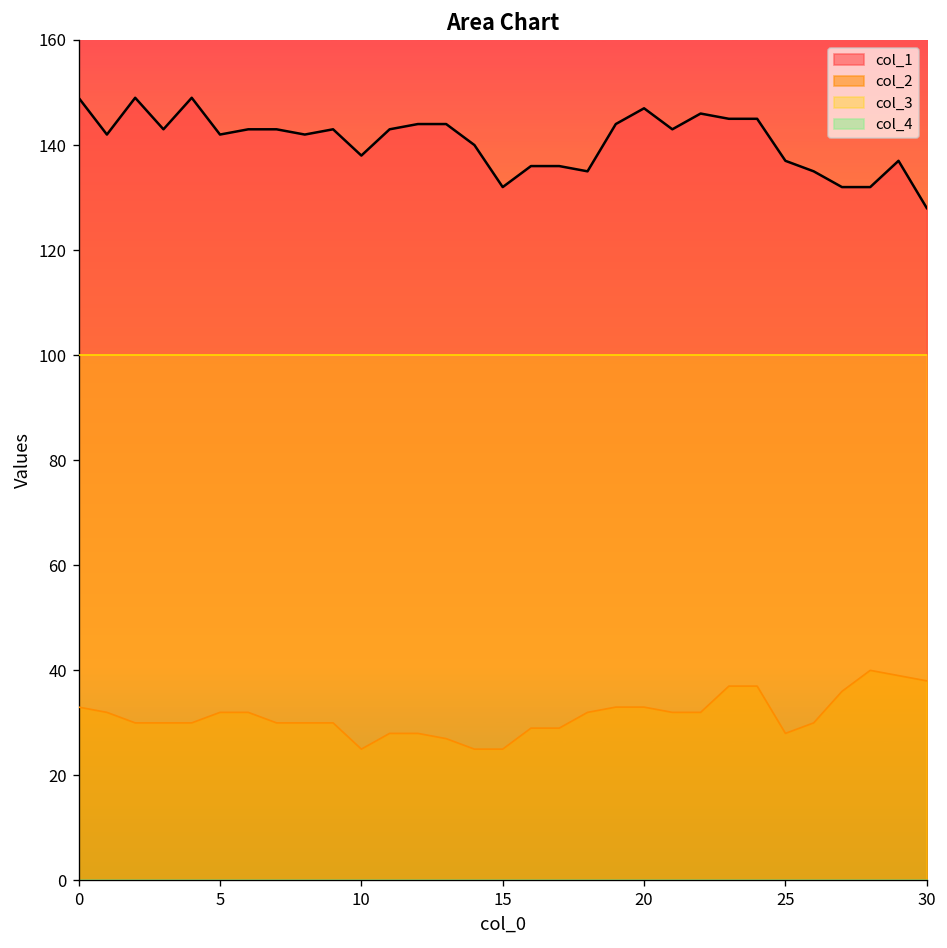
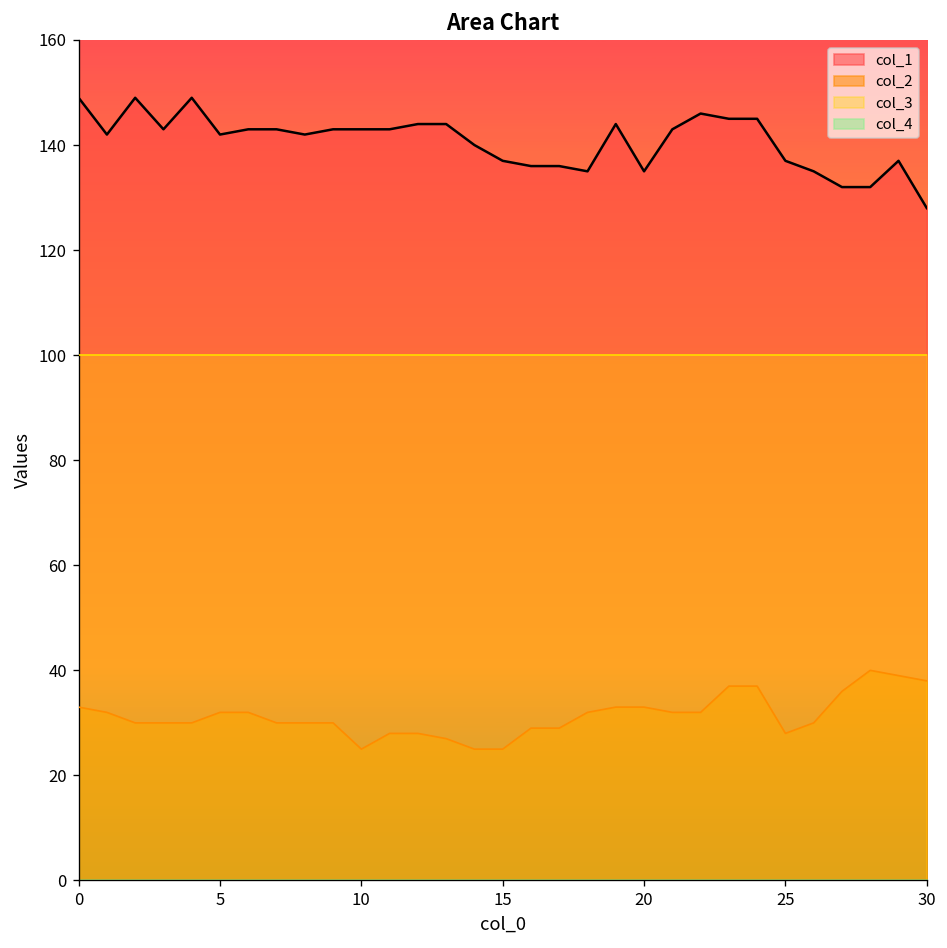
  {
    "col_1": {
      "0": 149,
      "5": 142,
-     "10": 138,
-     "15": 132,
-     "20": 147,
+     "10": 143,
+     "15": 137,
+     "20": 135,
      "25": 137,
      "30": 128
    },
    "col_2": {
      "0": 33,
      "5": 32,
      "10": 25,
      "15": 25,
      "20": 33,
      "25": 28,
      "30": 38
    },
    "col_3": {
      "0": 100,
      "5": 100,
      "10": 100,
      "15": 100,
      "20": 100,
      "25": 100,
      "30": 100
    }
  }
